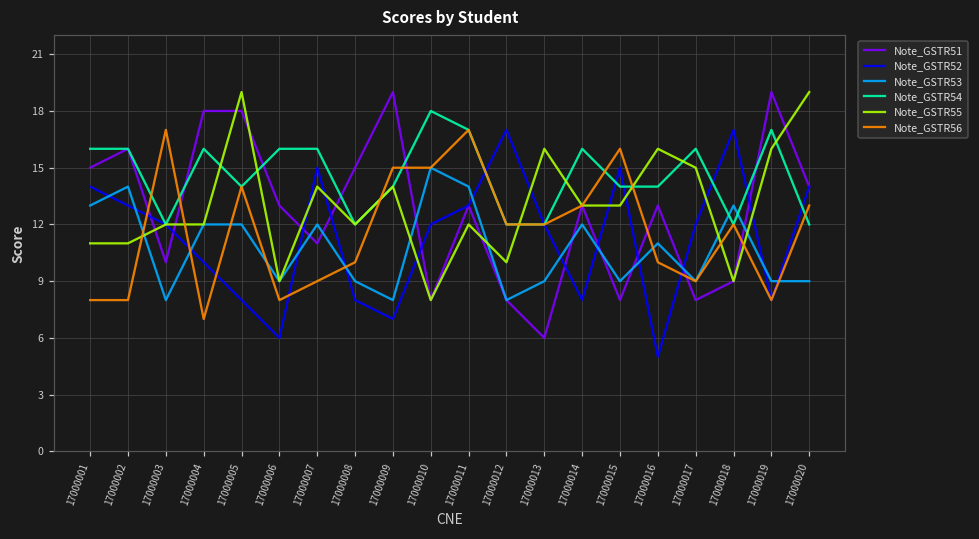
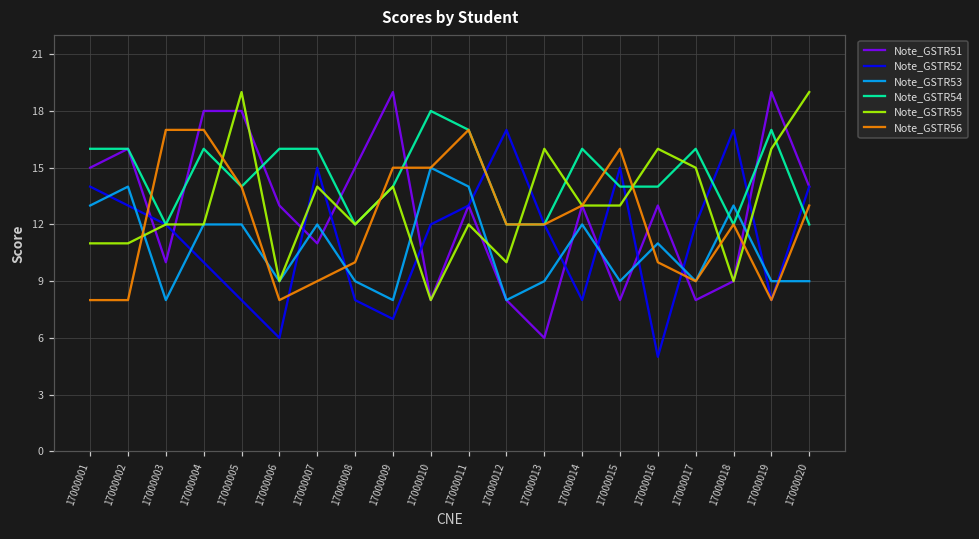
  {
    "Note_GSTR51": {
      "17000001": 15,
      "17000003": 10,
      "17000004": 18,
      "17000005": 18,
      "17000006": 13,
      "17000007": 11,
      "17000008": 15,
      "17000009": 19,
      "17000013": 6,
      "17000015": 8,
      "17000016": 13,
      "17000017": 8,
      "17000019": 19
    },
    "Note_GSTR52": {
      "17000001": 14,
      "17000002": 13,
      "17000004": 10,
      "17000005": 8,
      "17000006": 6,
      "17000007": 15,
      "17000008": 8,
      "17000009": 7,
      "17000010": 12,
      "17000012": 17,
      "17000014": 8,
      "17000015": 15,
      "17000016": 5,
      "17000017": 12,
      "17000018": 17
    },
    "Note_GSTR53": {
      "17000001": 13,
      "17000002": 14,
      "17000003": 8,
      "17000005": 12,
      "17000007": 12,
      "17000008": 9,
      "17000009": 8,
      "17000011": 14,
      "17000013": 9,
      "17000014": 12,
      "17000015": 9,
      "17000016": 11,
      "17000018": 13,
      "17000019": 9,
      "17000020": 9
    },
    "Note_GSTR54": {
      "17000001": 16,
      "17000004": 16,
      "17000006": 16,
      "17000007": 16,
      "17000010": 18,
      "17000014": 16,
      "17000015": 14,
      "17000016": 14,
      "17000017": 16,
      "17000019": 17,
      "17000020": 12
    },
    "Note_GSTR55": {
      "17000001": 11,
      "17000002": 11,
      "17000005": 19,
      "17000007": 14,
      "17000011": 12,
      "17000012": 10,
      "17000013": 16,
      "17000015": 13,
      "17000016": 16,
      "17000017": 15,
      "17000019": 16,
      "17000020": 19
    },
    "Note_GSTR56": {
      "17000001": 8,
      "17000002": 8,
      "17000003": 17,
-     "17000004": 7,
+     "17000004": 17,
      "17000006": 8,
      "17000007": 9,
      "17000008": 10,
      "17000009": 15,
      "17000015": 16,
      "17000016": 10,
      "17000020": 13
    }
  }
